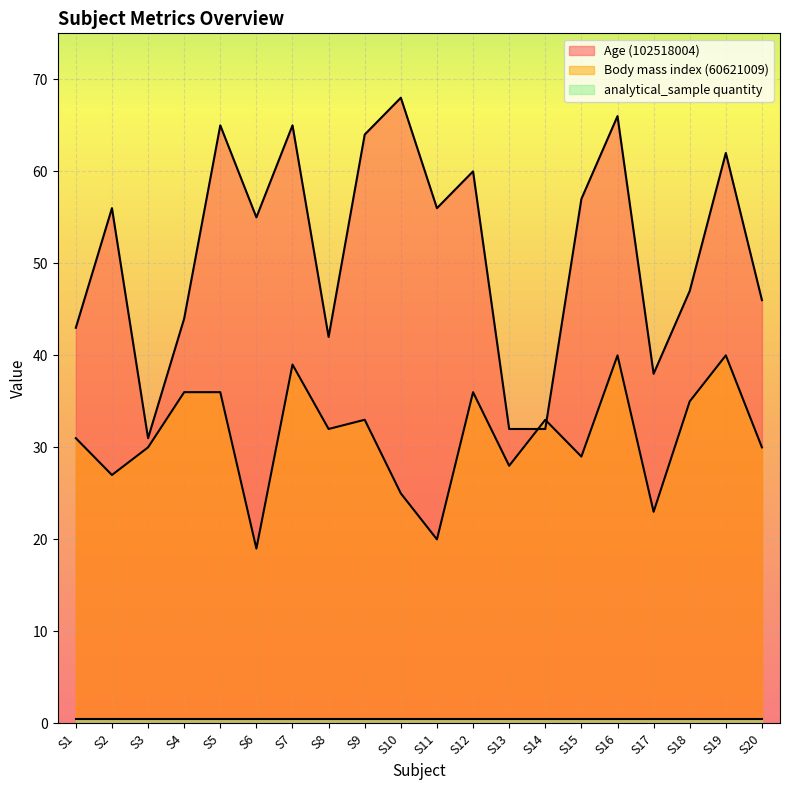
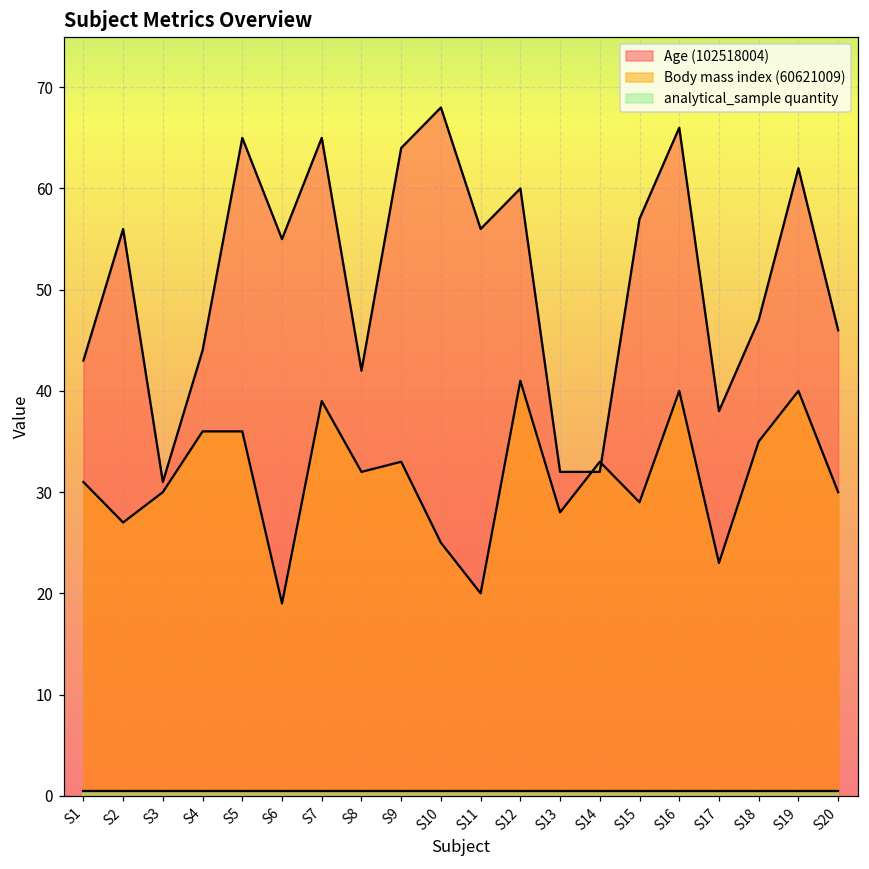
  {
    "Age (102518004)": {
      "S1": 43,
      "S2": 56,
      "S3": 31,
      "S4": 44,
      "S5": 65,
      "S6": 55,
      "S7": 65,
      "S8": 42,
      "S9": 64,
      "S10": 68,
      "S11": 56,
      "S12": 60,
      "S13": 32,
      "S14": 32,
      "S15": 57,
      "S16": 66,
      "S17": 38,
      "S18": 47,
      "S19": 62,
      "S20": 46
    },
    "Body mass index (60621009)": {
      "S1": 31,
      "S2": 27,
      "S3": 30,
      "S4": 36,
      "S5": 36,
      "S6": 19,
      "S7": 39,
      "S8": 32,
      "S9": 33,
      "S10": 25,
      "S11": 20,
-     "S12": 36,
+     "S12": 41,
      "S13": 28,
      "S14": 33,
      "S15": 29,
      "S16": 40,
      "S17": 23,
      "S18": 35,
      "S19": 40,
      "S20": 30
    },
    "analytical_sample quantity": {
      "S1": 1,
      "S2": 1,
      "S3": 1,
      "S4": 1,
      "S5": 1,
      "S6": 1,
      "S7": 1,
      "S8": 1,
      "S9": 1,
      "S10": 1,
      "S11": 1,
      "S12": 1,
      "S13": 1,
      "S14": 1,
      "S15": 1,
      "S16": 1,
      "S17": 1,
      "S18": 1,
      "S19": 1,
      "S20": 1
    }
  }
